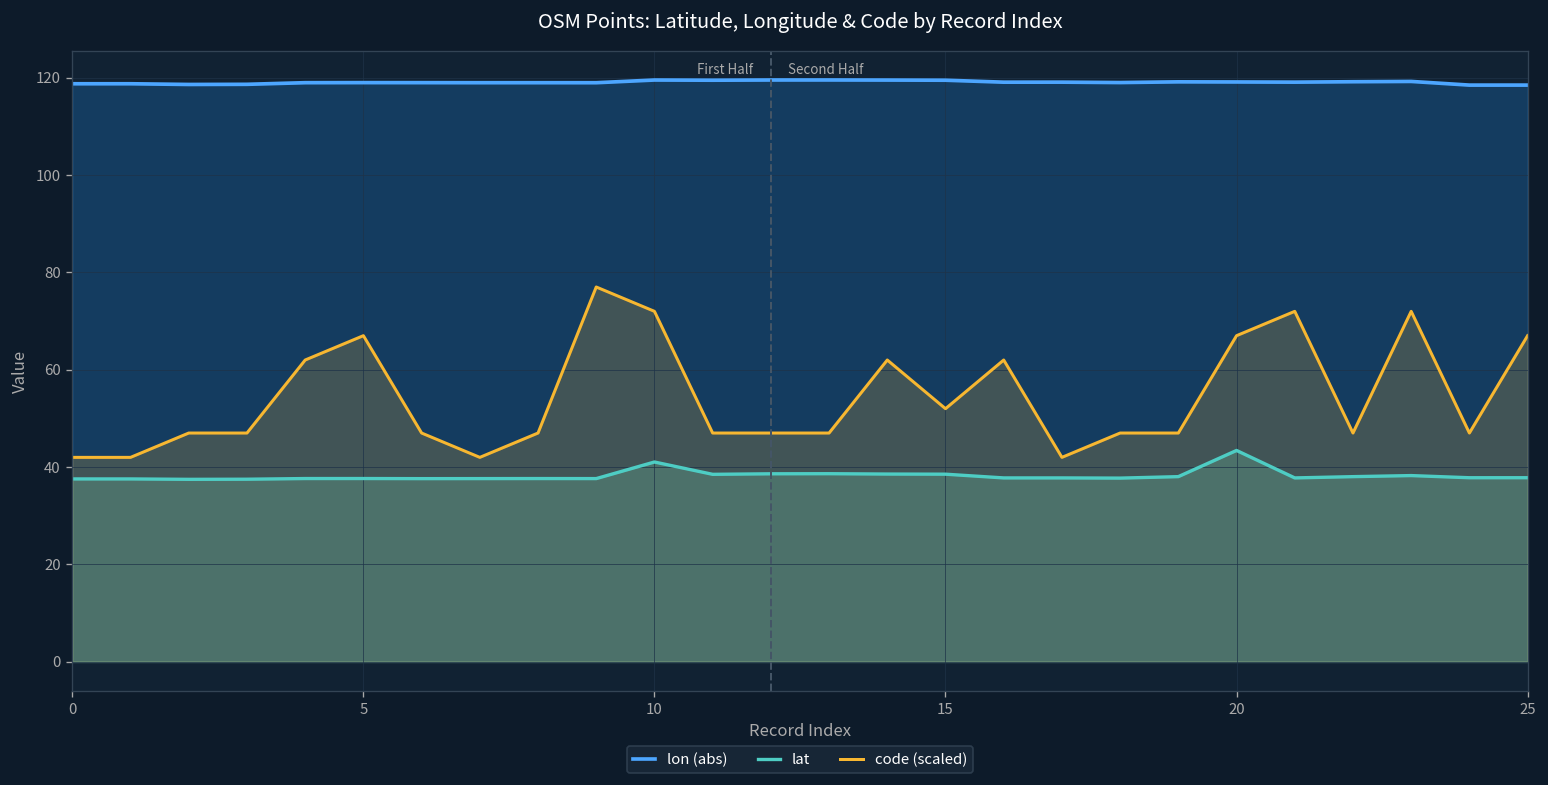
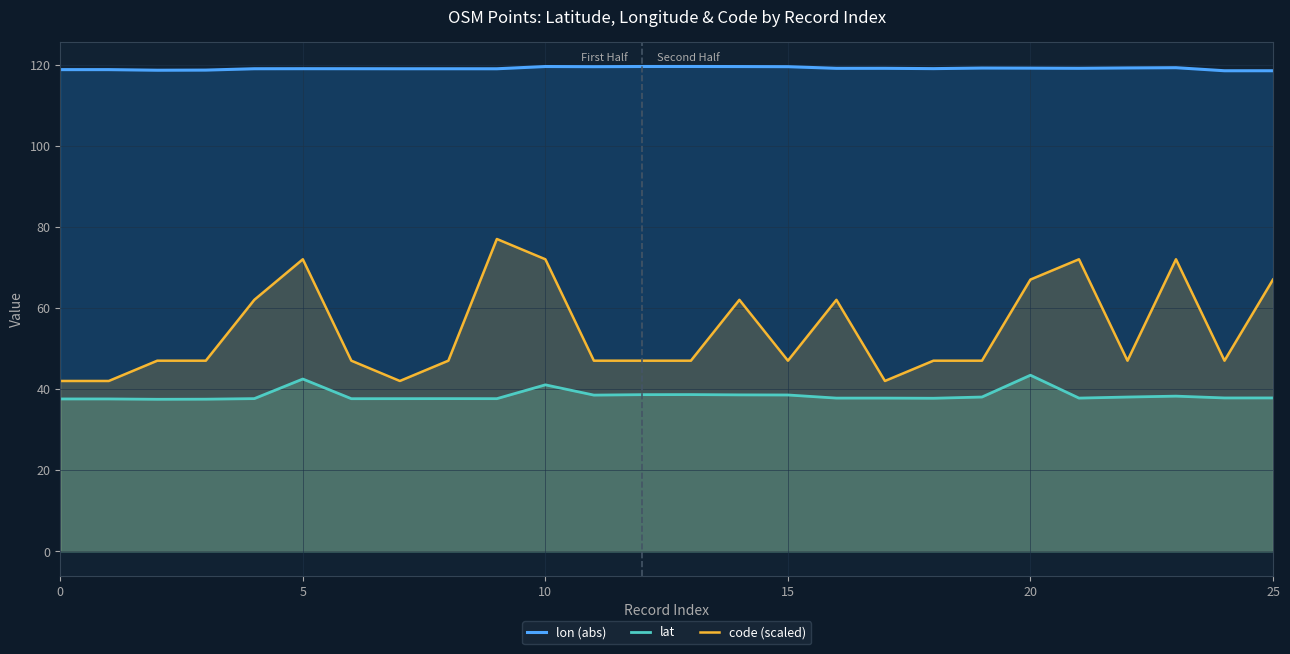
  {
    "lon (abs)": {
      "0": 119,
      "5": 119,
      "10": 120,
      "15": 119,
      "20": 119,
      "25": 118
    },
    "lat": {
      "0": 38,
-     "5": 38,
+     "5": 42,
      "10": 41,
      "15": 39,
      "20": 43,
      "25": 38
    },
    "code (scaled)": {
      "0": 42,
-     "5": 67,
+     "5": 72,
      "10": 72,
-     "15": 52,
+     "15": 47,
      "20": 67,
      "25": 67
    }
  }
